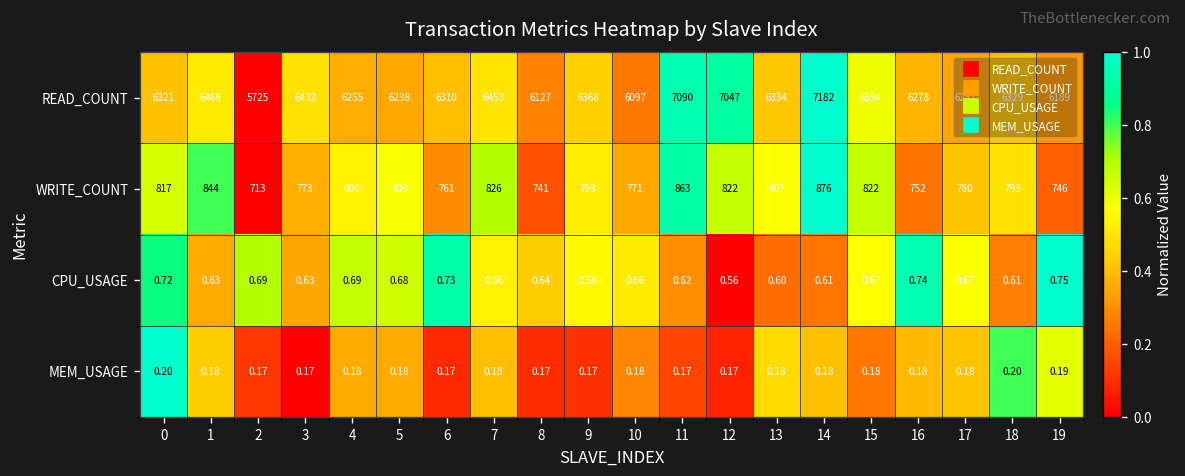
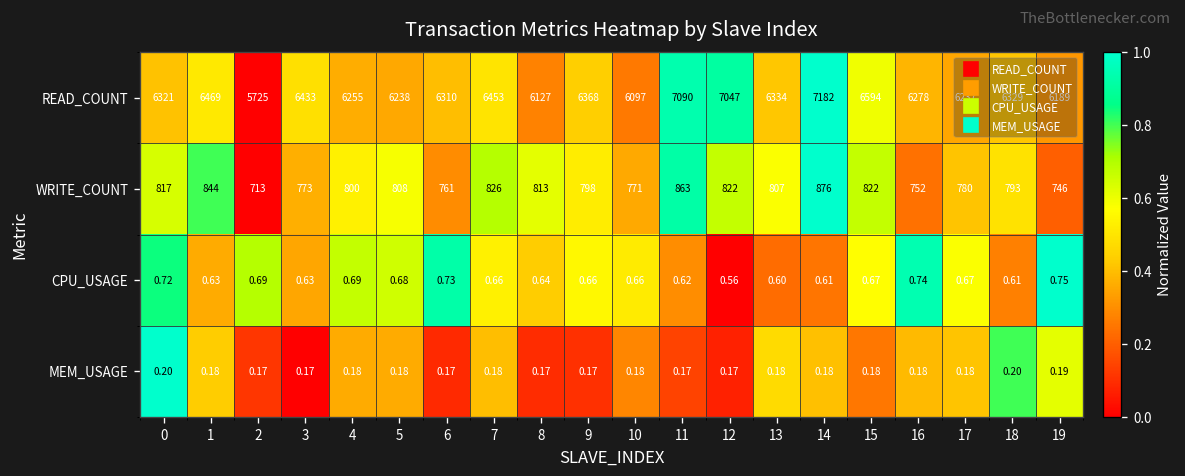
  {
    "READ_COUNT": {
      "0": 6321,
      "1": 6469,
      "2": 5725,
      "3": 6433,
      "4": 6255,
      "5": 6238,
      "6": 6310,
      "7": 6453,
      "8": 6127,
      "9": 6368,
      "10": 6097,
      "11": 7090,
      "12": 7047,
      "13": 6334,
      "14": 7182,
      "15": 6594,
      "16": 6278
    },
    "WRITE_COUNT": {
      "0": 817,
      "1": 844,
      "2": 713,
      "3": 773,
      "4": 800,
      "5": 808,
      "6": 761,
      "7": 826,
-     "8": 741,
+     "8": 813,
      "9": 798,
      "10": 771,
      "11": 863,
      "12": 822,
      "13": 807,
      "14": 876,
      "15": 822,
      "16": 752,
      "17": 780,
      "18": 793,
      "19": 746
    },
    "CPU_USAGE": {
      "0": 0.72,
      "1": 0.63,
      "2": 0.69,
      "3": 0.63,
      "4": 0.69,
      "5": 0.68,
      "6": 0.73,
      "7": 0.66,
      "8": 0.64,
      "9": 0.66,
      "10": 0.66,
      "11": 0.62,
      "12": 0.56,
      "13": 0.60,
      "14": 0.61,
      "15": 0.67,
      "16": 0.74,
      "17": 0.67,
      "18": 0.61,
      "19": 0.75
    },
    "MEM_USAGE": {
      "0": 0.20,
      "1": 0.18,
      "2": 0.17,
      "3": 0.17,
      "4": 0.18,
      "5": 0.18,
      "6": 0.17,
      "7": 0.18,
      "8": 0.17,
      "9": 0.17,
      "10": 0.18,
      "11": 0.17,
      "12": 0.17,
      "13": 0.18,
      "14": 0.18,
      "15": 0.18,
      "16": 0.18,
      "17": 0.18,
      "18": 0.20,
      "19": 0.19
    }
  }
